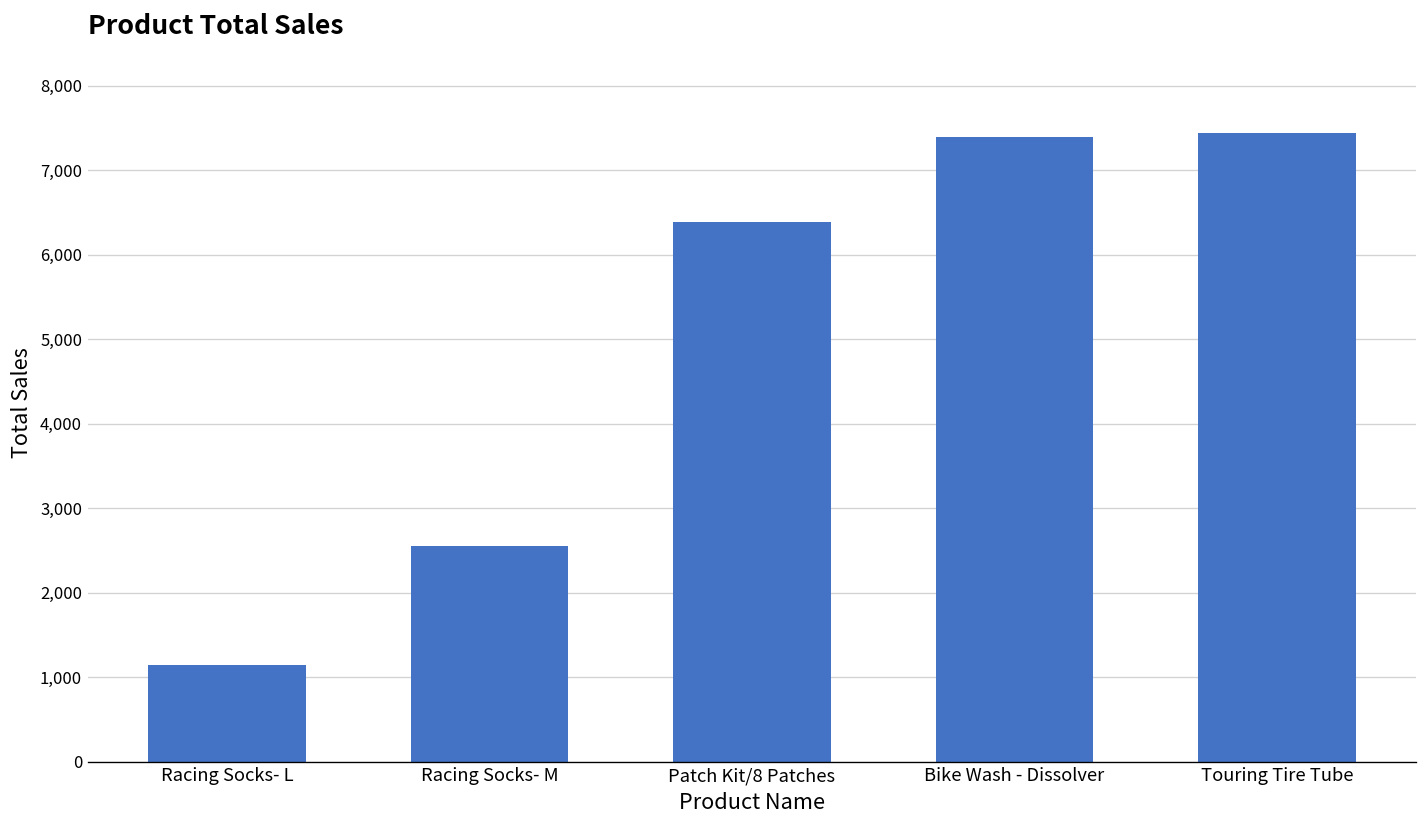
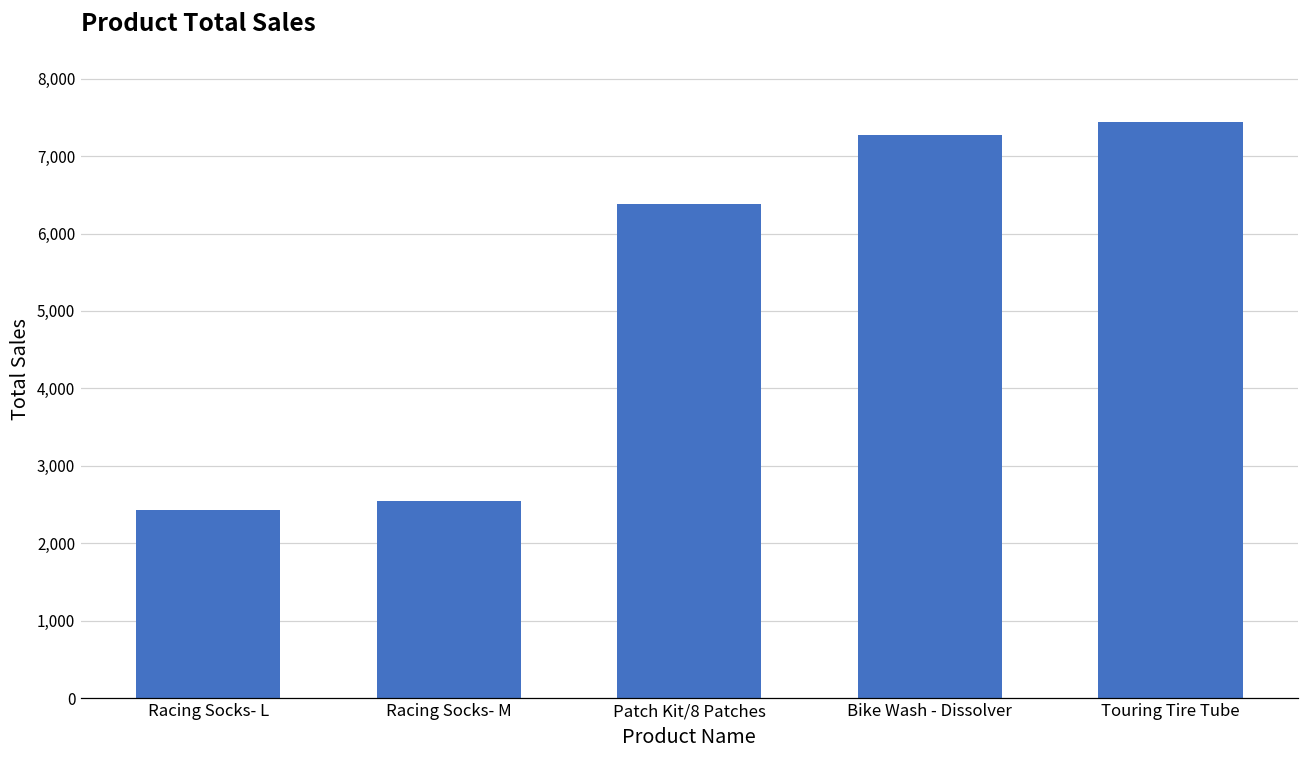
  {
-   "Racing Socks- L": "1,100",
+   "Racing Socks- L": "2,400",
    "Racing Socks- M": "2,500",
    "Patch Kit/8 Patches": "6,400",
-   "Bike Wash - Dissolver": "7,400",
+   "Bike Wash - Dissolver": "7,300",
    "Touring Tire Tube": "7,400"
  }
